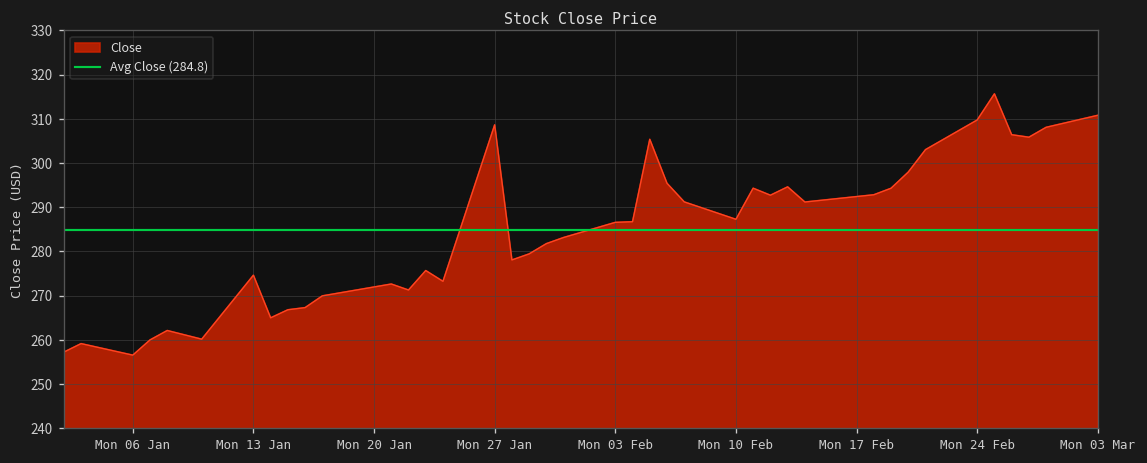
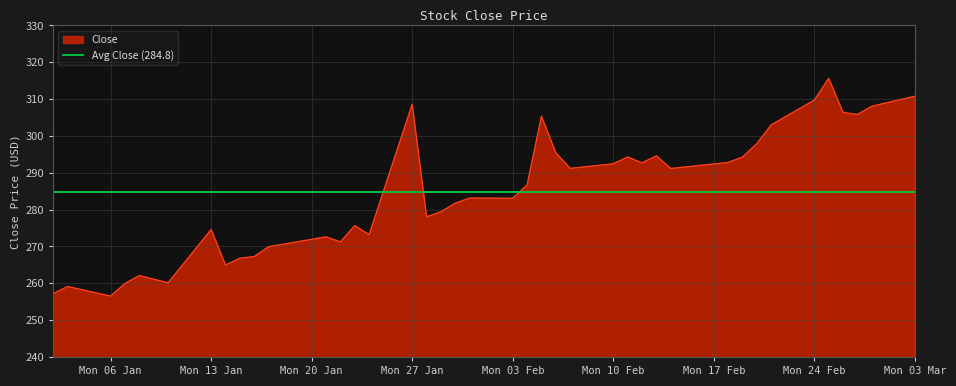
  {
    "Mon 06 Jan": 257,
    "Mon 13 Jan": 275,
    "Mon 27 Jan": 309,
-   "Mon 03 Feb": 287,
-   "Mon 10 Feb": 287,
+   "Mon 03 Feb": 283,
+   "Mon 10 Feb": 292,
    "Mon 24 Feb": 310,
    "Mon 03 Mar": 311
  }
